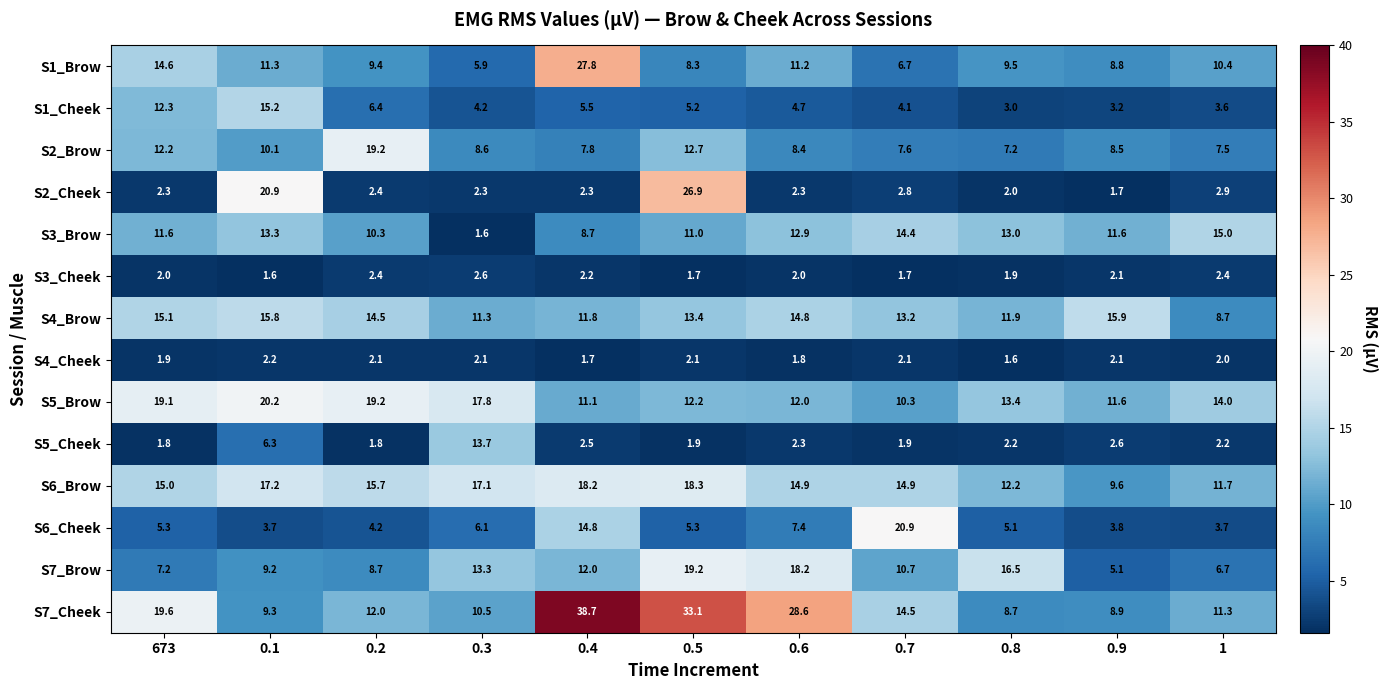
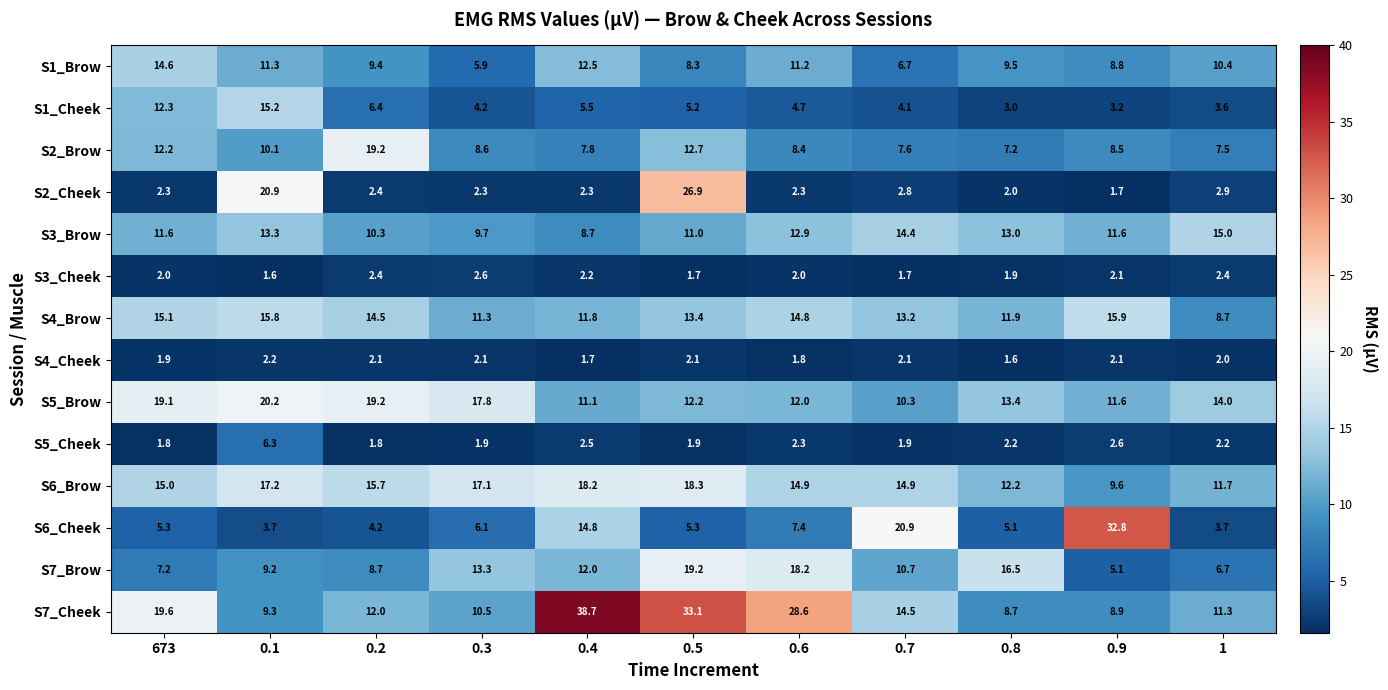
  {
    "S1_Brow": {
      "673": 14.6,
      "0.1": 11.3,
      "0.2": 9.4,
      "0.3": 5.9,
-     "0.4": 27.8,
+     "0.4": 12.5,
      "0.5": 8.3,
      "0.6": 11.2,
      "0.7": 6.7,
      "0.8": 9.5,
      "0.9": 8.8,
      "1": 10.4
    },
    "S1_Cheek": {
      "673": 12.3,
      "0.1": 15.2,
      "0.2": 6.4,
      "0.3": 4.2,
      "0.4": 5.5,
      "0.5": 5.2,
      "0.6": 4.7,
      "0.7": 4.1,
      "0.8": 3.0,
      "0.9": 3.2,
      "1": 3.6
    },
    "S2_Brow": {
      "673": 12.2,
      "0.1": 10.1,
      "0.2": 19.2,
      "0.3": 8.6,
      "0.4": 7.8,
      "0.5": 12.7,
      "0.6": 8.4,
      "0.7": 7.6,
      "0.8": 7.2,
      "0.9": 8.5,
      "1": 7.5
    },
    "S2_Cheek": {
      "673": 2.3,
      "0.1": 20.9,
      "0.2": 2.4,
      "0.3": 2.3,
      "0.4": 2.3,
      "0.5": 26.9,
      "0.6": 2.3,
      "0.7": 2.8,
      "0.8": 2.0,
      "0.9": 1.7,
      "1": 2.9
    },
    "S3_Brow": {
      "673": 11.6,
      "0.1": 13.3,
      "0.2": 10.3,
-     "0.3": 1.6,
+     "0.3": 9.7,
      "0.4": 8.7,
      "0.5": 11.0,
      "0.6": 12.9,
      "0.7": 14.4,
      "0.8": 13.0,
      "0.9": 11.6,
      "1": 15.0
    },
    "S3_Cheek": {
      "673": 2.0,
      "0.1": 1.6,
      "0.2": 2.4,
      "0.3": 2.6,
      "0.4": 2.2,
      "0.5": 1.7,
      "0.6": 2.0,
      "0.7": 1.7,
      "0.8": 1.9,
      "0.9": 2.1,
      "1": 2.4
    },
    "S4_Brow": {
      "673": 15.1,
      "0.1": 15.8,
      "0.2": 14.5,
      "0.3": 11.3,
      "0.4": 11.8,
      "0.5": 13.4,
      "0.6": 14.8,
      "0.7": 13.2,
      "0.8": 11.9,
      "0.9": 15.9,
      "1": 8.7
    },
    "S4_Cheek": {
      "673": 1.9,
      "0.1": 2.2,
      "0.2": 2.1,
      "0.3": 2.1,
      "0.4": 1.7,
      "0.5": 2.1,
      "0.6": 1.8,
      "0.7": 2.1,
      "0.8": 1.6,
      "0.9": 2.1,
      "1": 2.0
    },
    "S5_Brow": {
      "673": 19.1,
      "0.1": 20.2,
      "0.2": 19.2,
      "0.3": 17.8,
      "0.4": 11.1,
      "0.5": 12.2,
      "0.6": 12.0,
      "0.7": 10.3,
      "0.8": 13.4,
      "0.9": 11.6,
      "1": 14.0
    },
    "S5_Cheek": {
      "673": 1.8,
      "0.1": 6.3,
      "0.2": 1.8,
-     "0.3": 13.7,
+     "0.3": 1.9,
      "0.4": 2.5,
      "0.5": 1.9,
      "0.6": 2.3,
      "0.7": 1.9,
      "0.8": 2.2,
      "0.9": 2.6,
      "1": 2.2
    },
    "S6_Brow": {
      "673": 15.0,
      "0.1": 17.2,
      "0.2": 15.7,
      "0.3": 17.1,
      "0.4": 18.2,
      "0.5": 18.3,
      "0.6": 14.9,
      "0.7": 14.9,
      "0.8": 12.2,
      "0.9": 9.6,
      "1": 11.7
    },
    "S6_Cheek": {
      "673": 5.3,
      "0.1": 3.7,
      "0.2": 4.2,
      "0.3": 6.1,
      "0.4": 14.8,
      "0.5": 5.3,
      "0.6": 7.4,
      "0.7": 20.9,
      "0.8": 5.1,
-     "0.9": 3.8,
+     "0.9": 32.8,
      "1": 3.7
    },
    "S7_Brow": {
      "673": 7.2,
      "0.1": 9.2,
      "0.2": 8.7,
      "0.3": 13.3,
      "0.4": 12.0,
      "0.5": 19.2,
      "0.6": 18.2,
      "0.7": 10.7,
      "0.8": 16.5,
      "0.9": 5.1,
      "1": 6.7
    },
    "S7_Cheek": {
      "673": 19.6,
      "0.1": 9.3,
      "0.2": 12.0,
      "0.3": 10.5,
      "0.4": 38.7,
      "0.5": 33.1,
      "0.6": 28.6,
      "0.7": 14.5,
      "0.8": 8.7,
      "0.9": 8.9,
      "1": 11.3
    }
  }
